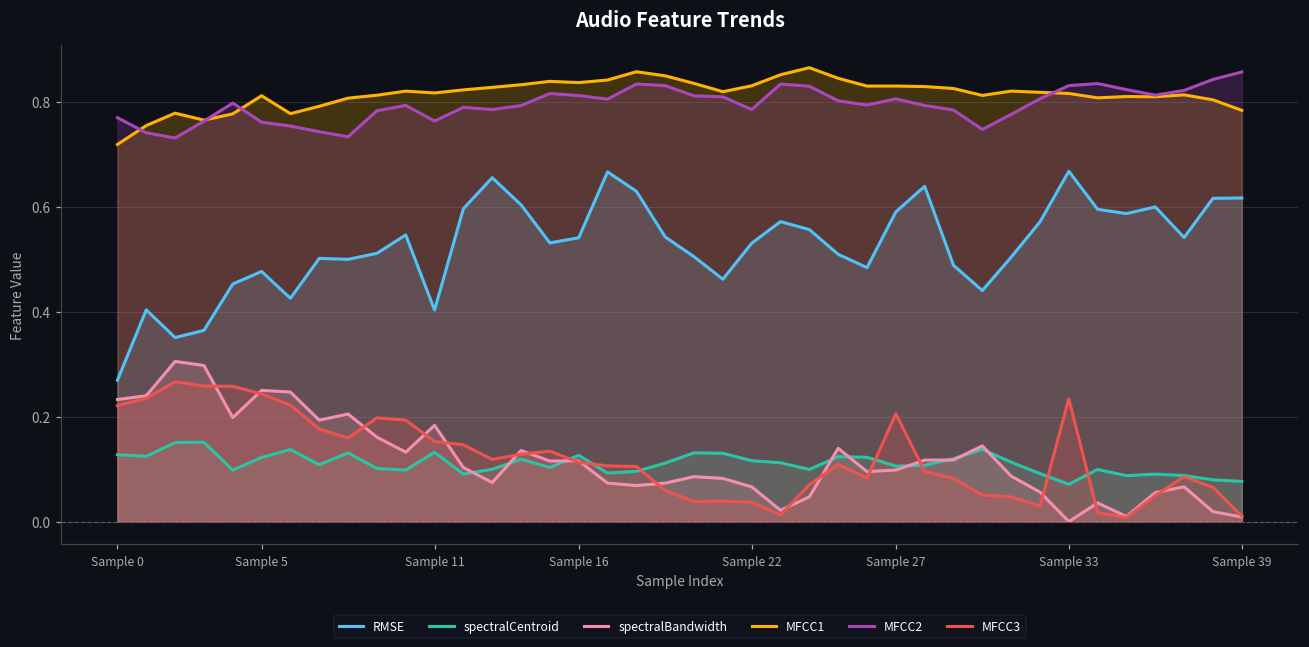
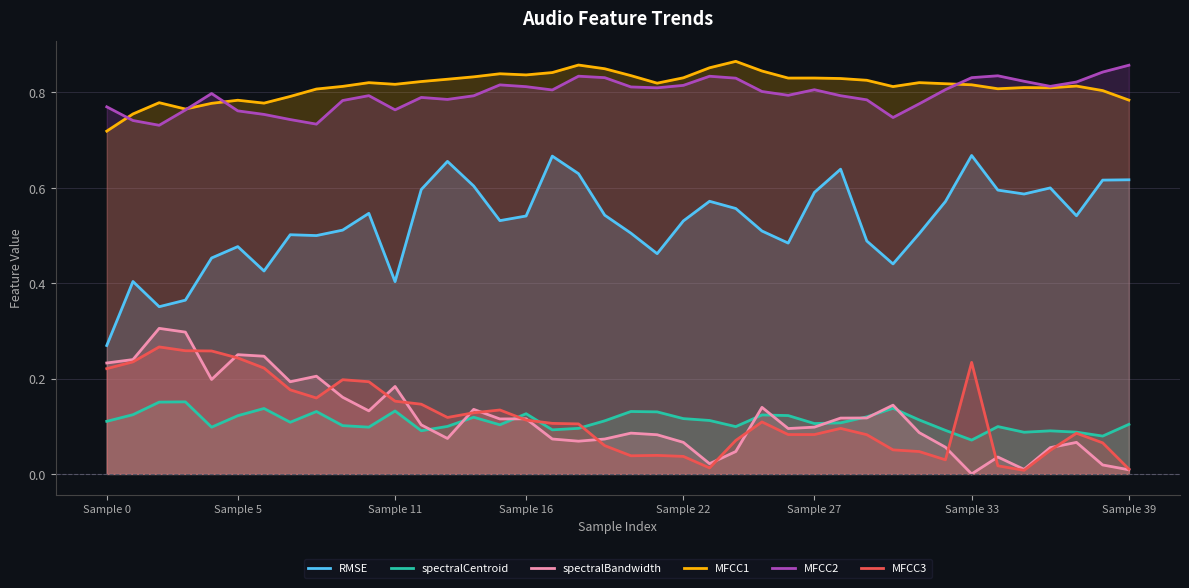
  {
    "RMSE": {
      "Sample 0": 0.27,
      "Sample 5": 0.48,
      "Sample 11": 0.40,
      "Sample 16": 0.54,
      "Sample 22": 0.53,
      "Sample 27": 0.59,
      "Sample 33": 0.67,
      "Sample 39": 0.62
    },
    "spectralCentroid": {
-     "Sample 0": 0.13,
+     "Sample 0": 0.11,
      "Sample 5": 0.12,
      "Sample 11": 0.13,
      "Sample 16": 0.13,
      "Sample 22": 0.12,
      "Sample 27": 0.11,
      "Sample 33": 0.07,
-     "Sample 39": 0.08
+     "Sample 39": 0.10
    },
    "spectralBandwidth": {
      "Sample 0": 0.23,
      "Sample 5": 0.25,
      "Sample 11": 0.18,
      "Sample 22": 0.07,
      "Sample 27": 0.10,
      "Sample 33": 0.00
    },
    "MFCC1": {
      "Sample 0": 0.72,
-     "Sample 5": 0.81,
+     "Sample 5": 0.78,
      "Sample 11": 0.82,
      "Sample 16": 0.84,
      "Sample 22": 0.83,
      "Sample 27": 0.83,
      "Sample 33": 0.82,
      "Sample 39": 0.78
    },
    "MFCC2": {
      "Sample 0": 0.77,
      "Sample 5": 0.76,
      "Sample 11": 0.76,
      "Sample 16": 0.81,
-     "Sample 22": 0.79,
+     "Sample 22": 0.81,
      "Sample 27": 0.81,
      "Sample 33": 0.83,
      "Sample 39": 0.86
    },
    "MFCC3": {
      "Sample 0": 0.22,
      "Sample 5": 0.24,
      "Sample 11": 0.15,
      "Sample 22": 0.04,
-     "Sample 27": 0.21,
+     "Sample 27": 0.08,
      "Sample 33": 0.23
    }
  }
